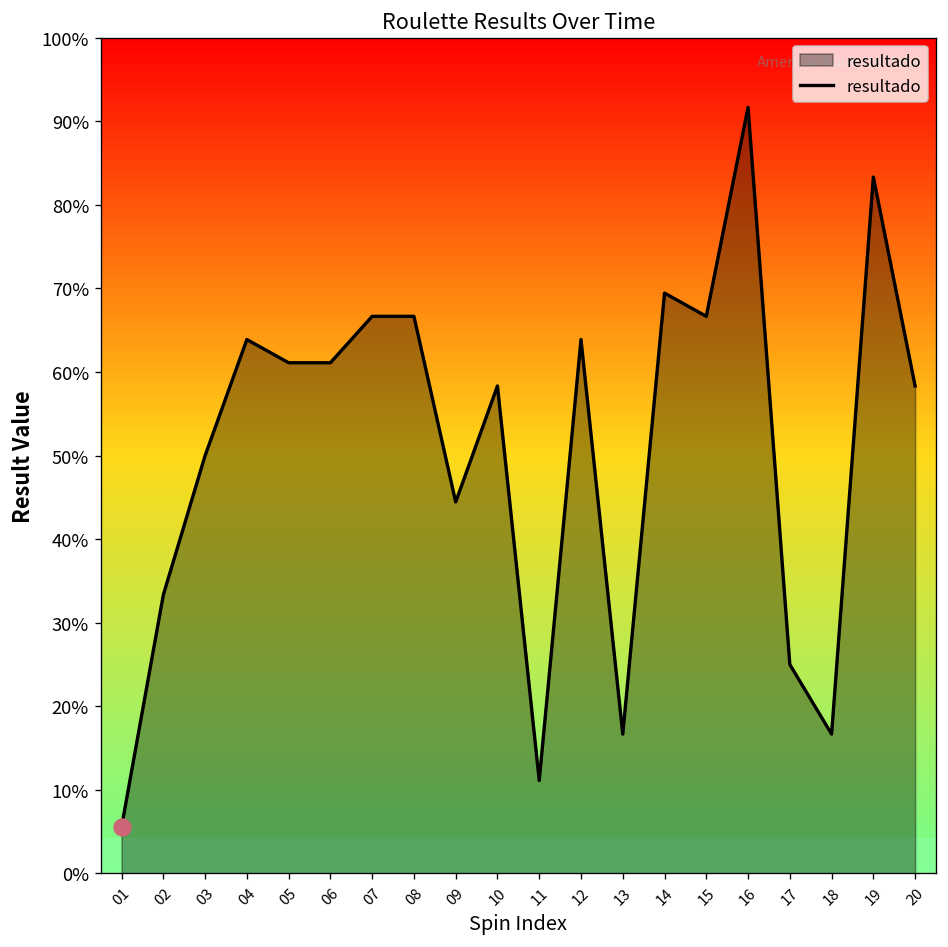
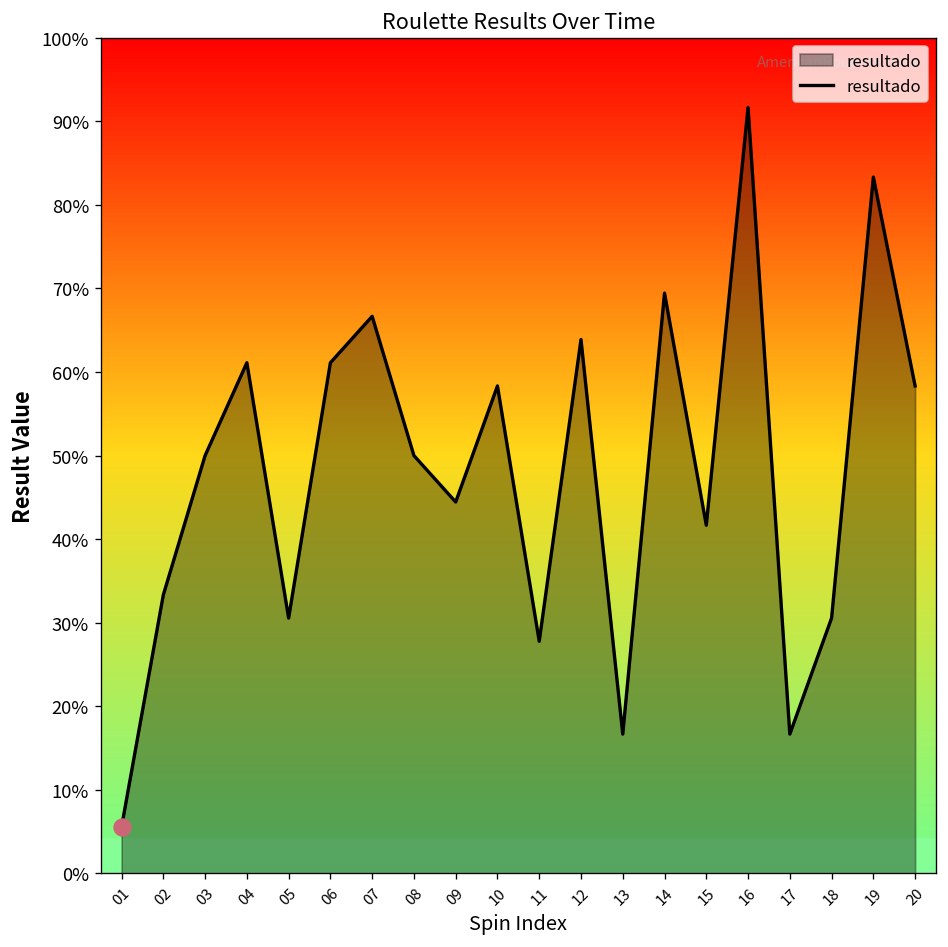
  {
    "resultado": {
      "02": "33%",
      "03": "50%",
-     "04": "64%",
-     "05": "61%",
+     "04": "61%",
+     "05": "31%",
      "06": "61%",
      "07": "67%",
-     "08": "67%",
+     "08": "50%",
      "09": "44%",
      "10": "58%",
-     "11": "11%",
+     "11": "28%",
      "12": "64%",
      "13": "17%",
      "14": "69%",
-     "15": "67%",
+     "15": "42%",
      "16": "92%",
-     "17": "25%",
-     "18": "17%",
+     "17": "17%",
+     "18": "31%",
      "19": "83%",
      "20": "58%"
    }
  }
